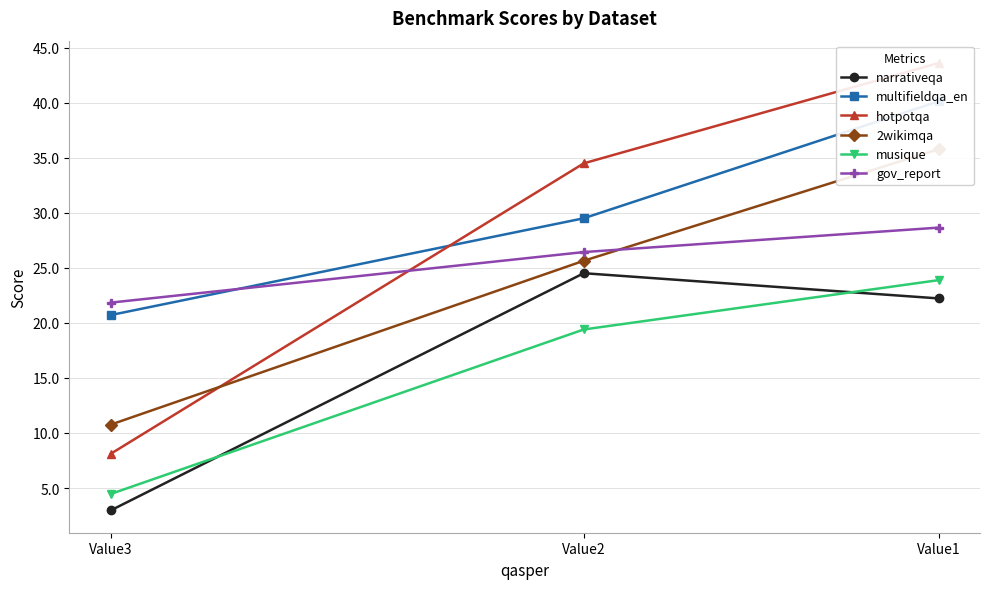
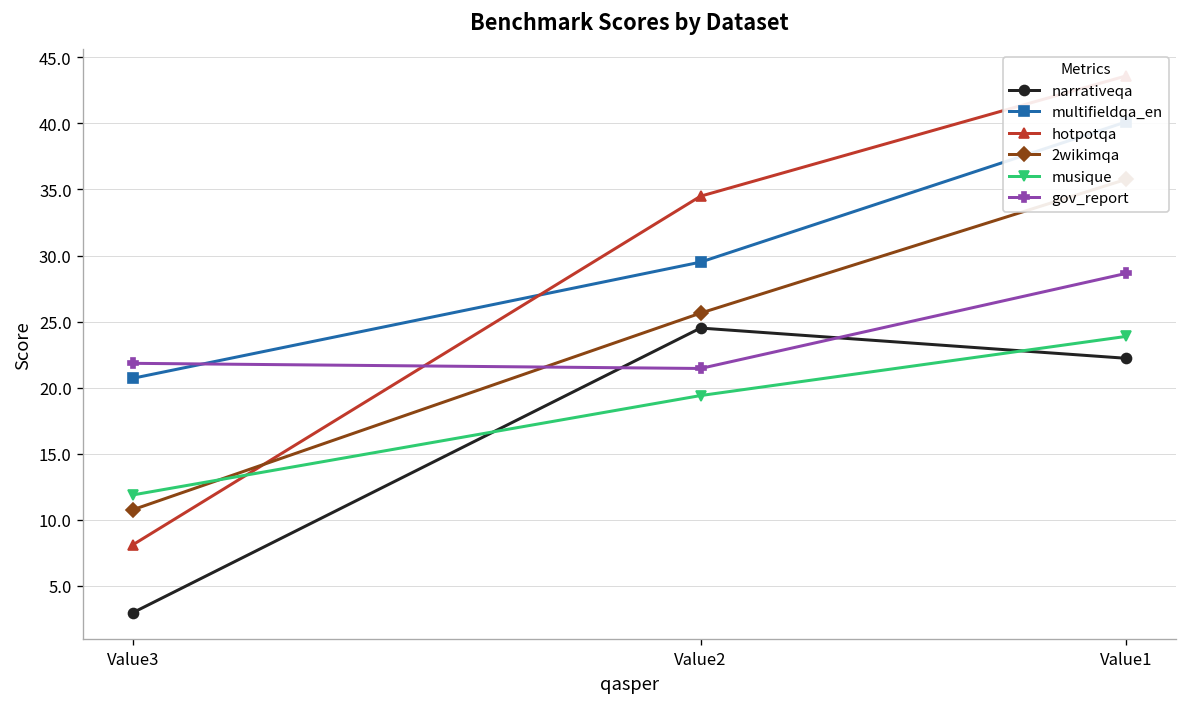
  {
    "narrativeqa": {
      "Value3": 3.0,
      "Value2": 24.5,
      "Value1": 22.2
    },
    "multifieldqa_en": {
      "Value3": 20.7,
      "Value2": 29.5
    },
    "musique": {
-     "Value3": 4.5,
+     "Value3": 11.9,
      "Value2": 19.4,
      "Value1": 23.9
    },
    "gov_report": {
      "Value3": 21.8,
-     "Value2": 26.4,
+     "Value2": 21.5,
      "Value1": 28.7
    }
  }
